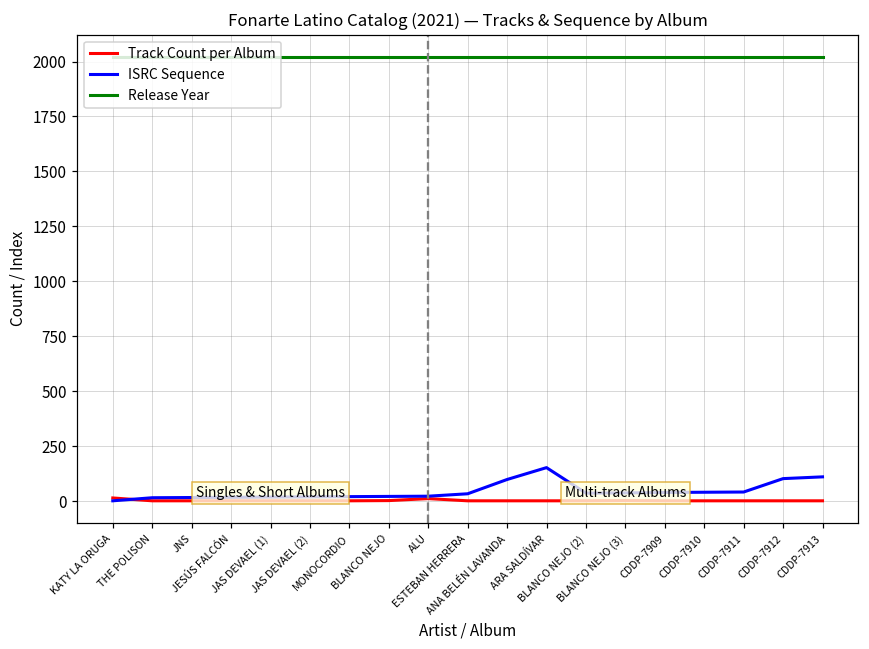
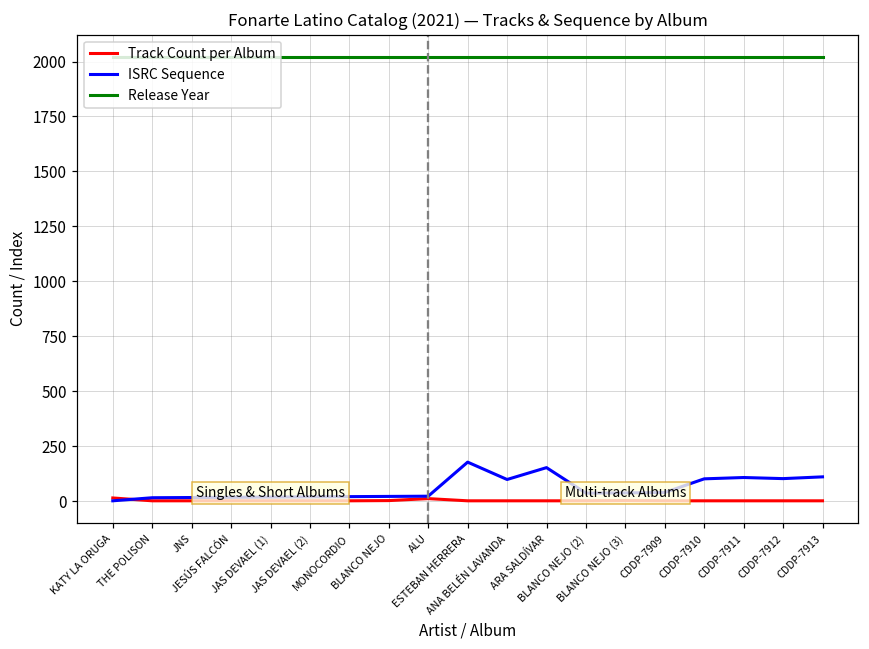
  {
    "Track Count per Album": {
      "KATY LA ORUGA": 10,
      "THE POLISON": 0,
      "JNS": 0,
      "MONOCORDIO": 0,
      "BLANCO NEJO": 0,
      "ESTEBAN HERRERA": 0,
      "ANA BELÉN LAVANDA": 0,
      "ARA SALDÍVAR": 0,
      "CDDP-7910": 0,
      "CDDP-7911": 0,
      "CDDP-7912": 0,
      "CDDP-7913": 0
    },
    "ISRC Sequence": {
      "KATY LA ORUGA": 0,
      "THE POLISON": 20,
      "JNS": 20,
      "MONOCORDIO": 20,
      "BLANCO NEJO": 20,
-     "ESTEBAN HERRERA": 30,
+     "ESTEBAN HERRERA": 180,
      "ANA BELÉN LAVANDA": 100,
      "ARA SALDÍVAR": 150,
-     "CDDP-7910": 40,
-     "CDDP-7911": 40,
+     "CDDP-7910": 100,
+     "CDDP-7911": 110,
      "CDDP-7912": 100,
      "CDDP-7913": 110
    },
    "Release Year": {
      "JAS DEVAEL (2)": 2020,
      "MONOCORDIO": 2020,
      "BLANCO NEJO": 2020,
      "ALU": 2020,
      "ESTEBAN HERRERA": 2020,
      "ANA BELÉN LAVANDA": 2020,
      "ARA SALDÍVAR": 2020,
      "BLANCO NEJO (2)": 2020,
      "BLANCO NEJO (3)": 2020,
      "CDDP-7909": 2020,
      "CDDP-7910": 2020,
      "CDDP-7911": 2020,
      "CDDP-7912": 2020,
      "CDDP-7913": 2020
    }
  }
